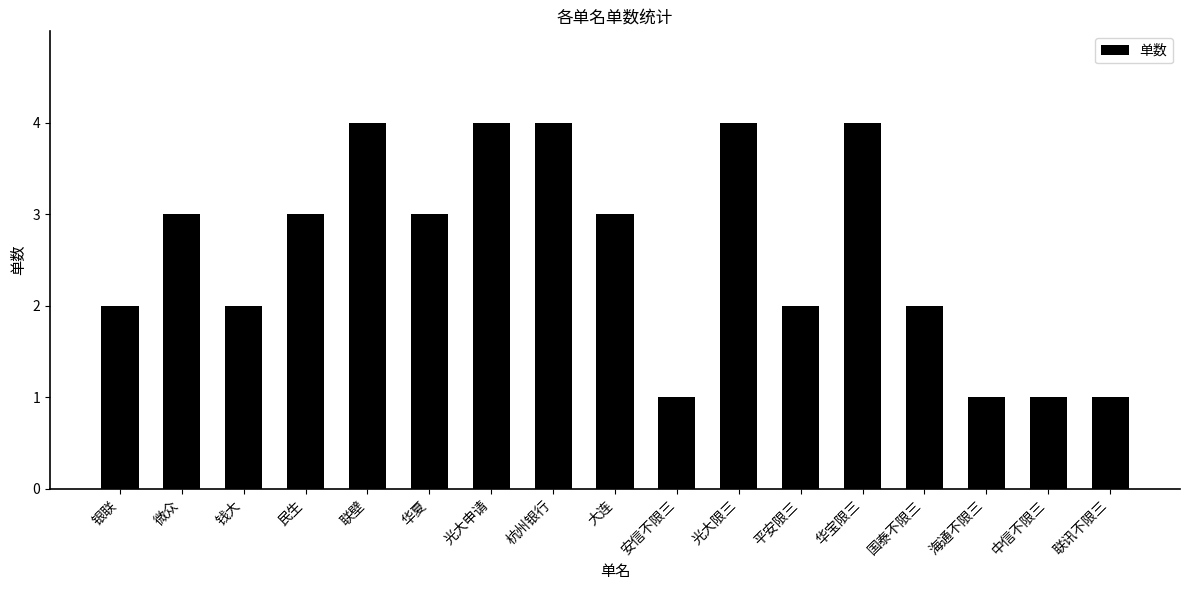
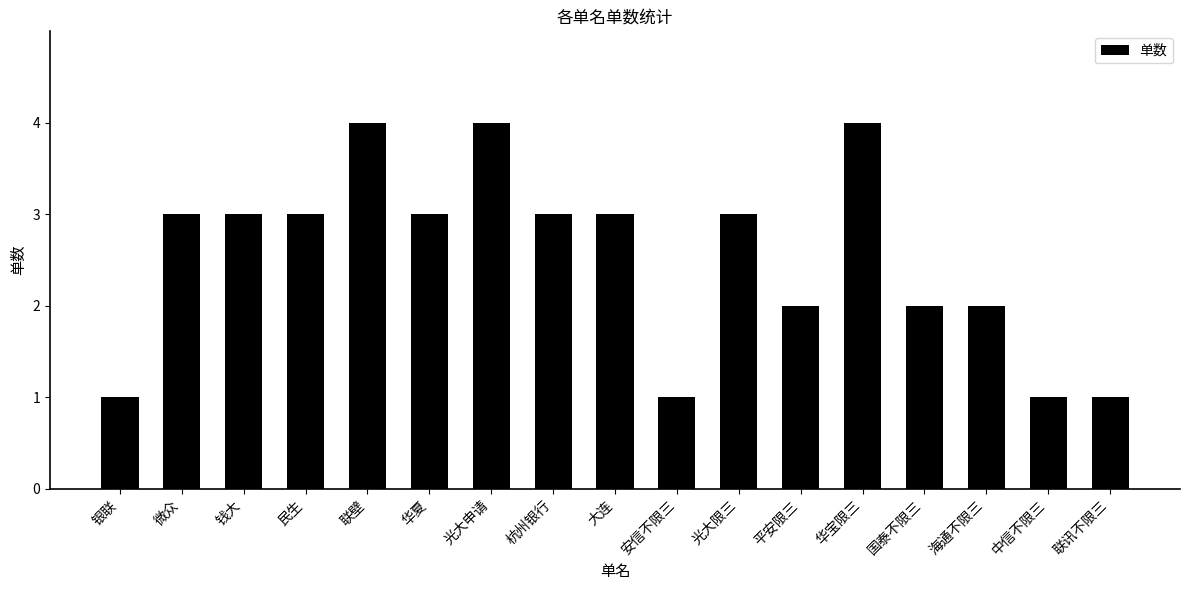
  {
-   "银联": 2,
+   "银联": 1,
    "微众": 3,
-   "钱大": 2,
+   "钱大": 3,
    "民生": 3,
    "联壁": 4,
    "华夏": 3,
    "光大申请": 4,
-   "杭州银行": 4,
+   "杭州银行": 3,
    "大连": 3,
    "安信不限三": 1,
-   "光大限三": 4,
+   "光大限三": 3,
    "平安限三": 2,
    "华宝限三": 4,
    "国泰不限三": 2,
-   "海通不限三": 1,
+   "海通不限三": 2,
    "中信不限三": 1,
    "联讯不限三": 1
  }
